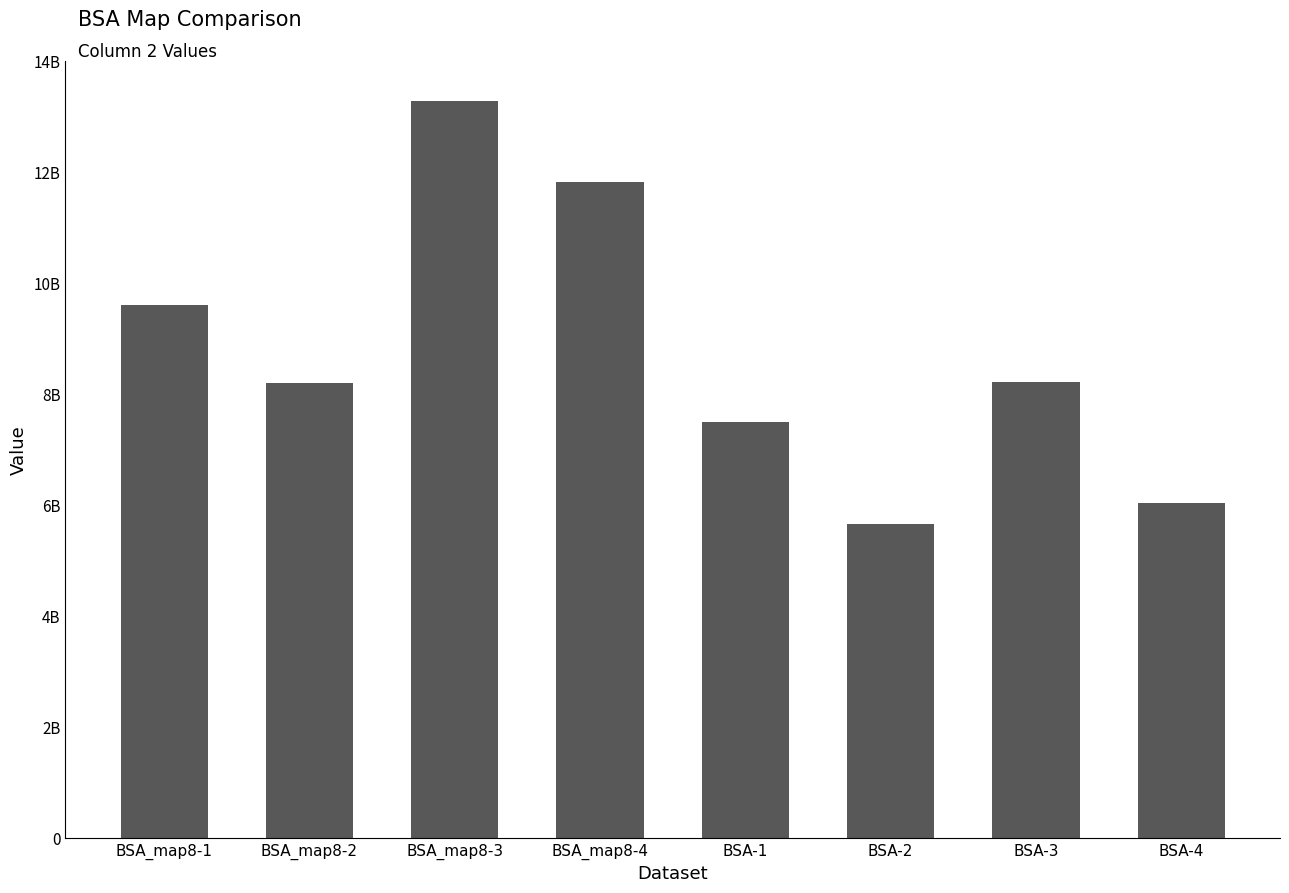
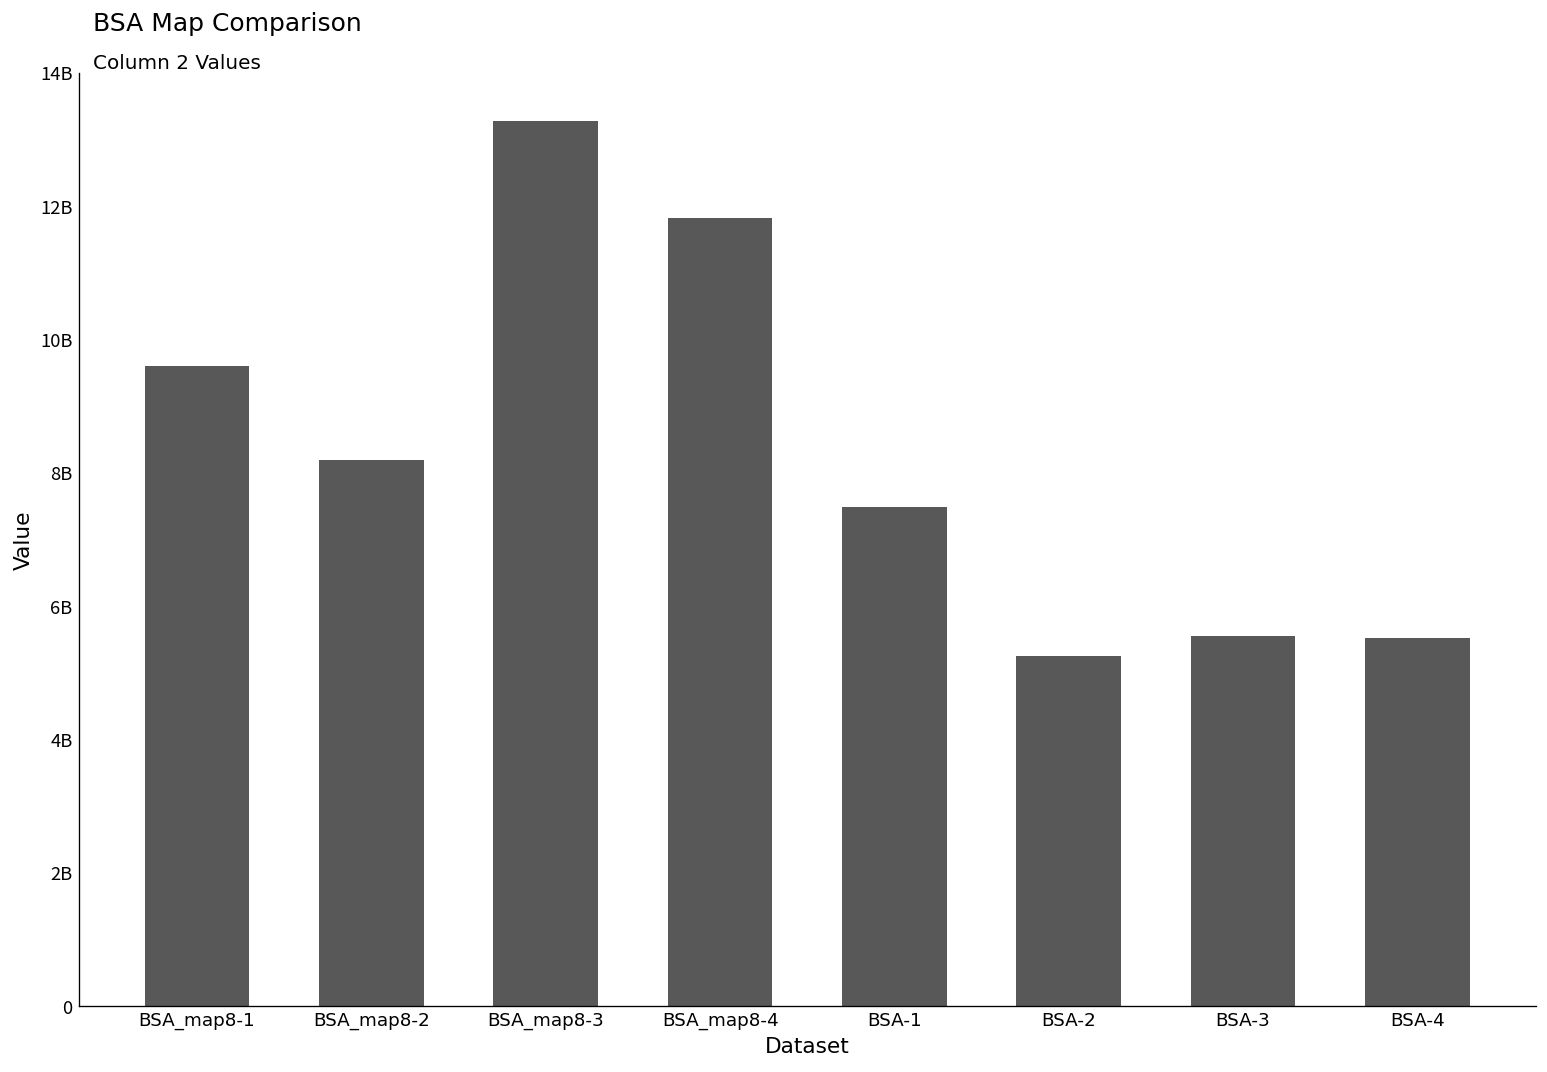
  {
    "BSA_map8-1": 9600000000,
    "BSA_map8-2": 8200000000,
    "BSA_map8-3": 13300000000,
    "BSA_map8-4": 11800000000,
    "BSA-1": 7500000000,
-   "BSA-2": 5700000000,
-   "BSA-3": 8200000000,
-   "BSA-4": 6000000000
+   "BSA-2": 5300000000,
+   "BSA-3": 5600000000,
+   "BSA-4": 5500000000
  }
